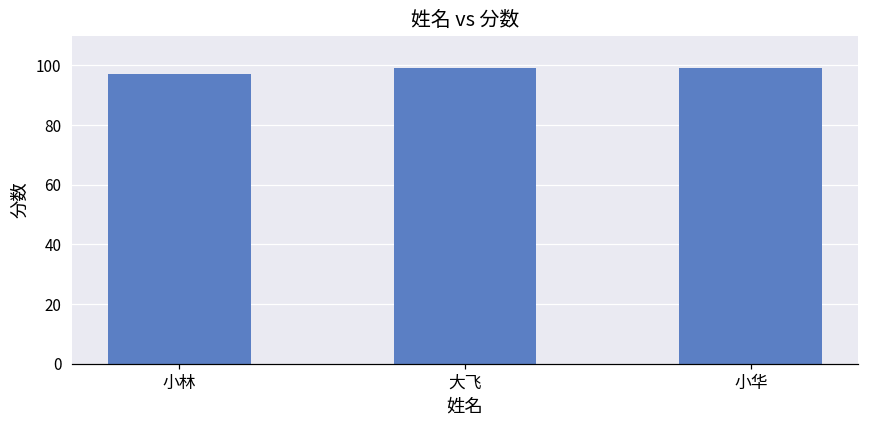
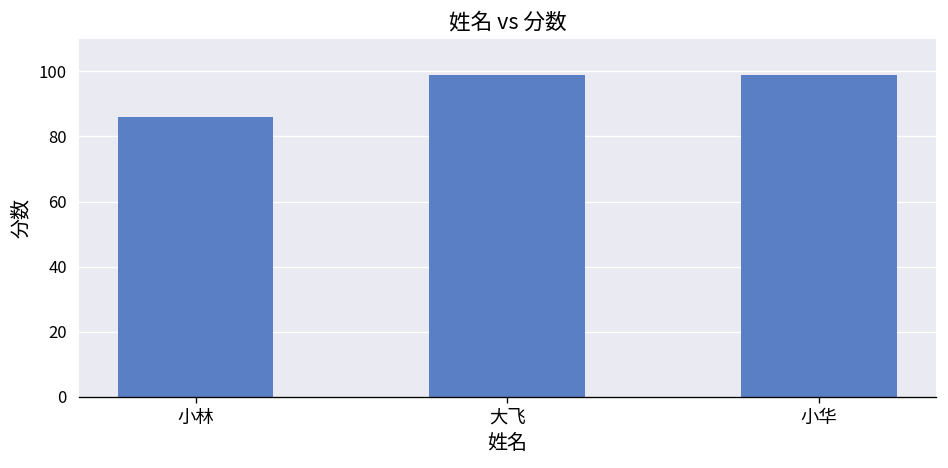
  {
-   "小林": 97,
+   "小林": 86,
    "大飞": 99,
    "小华": 99
  }
